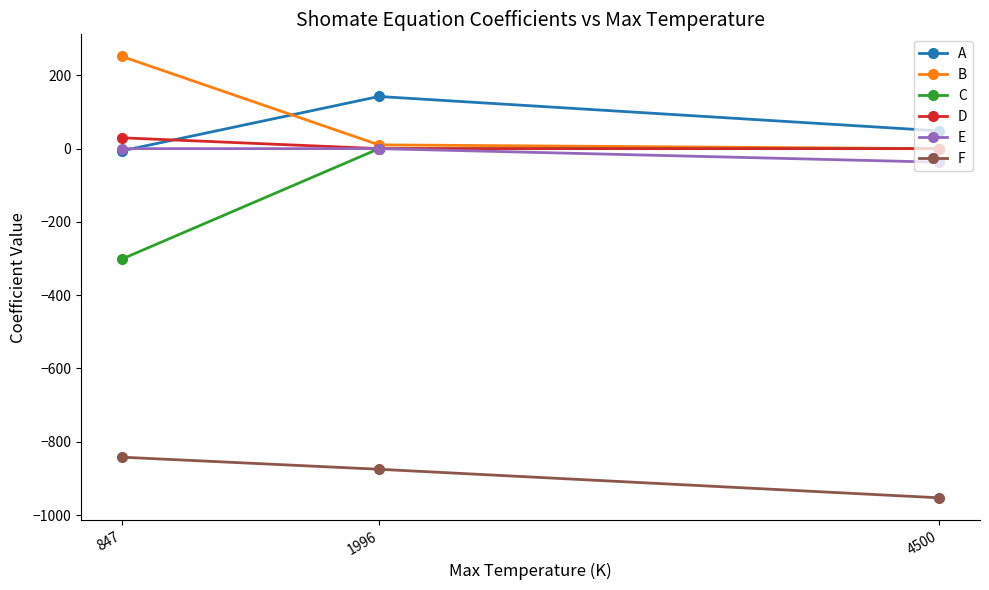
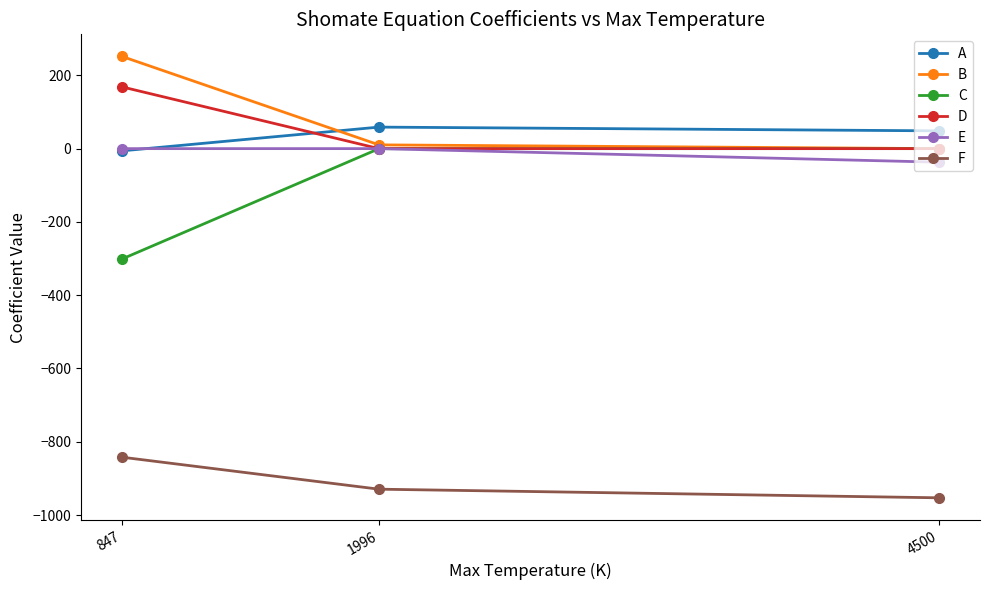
  {
    "A": {
-     "1996": 140
+     "1996": 60
    },
    "B": {
      "847": 250,
      "1996": 10
    },
    "C": {
      "847": -300
    },
    "D": {
-     "847": 30
+     "847": 170
    },
    "F": {
      "847": -840,
-     "1996": -870,
+     "1996": -930,
      "4500": -950
    }
  }
